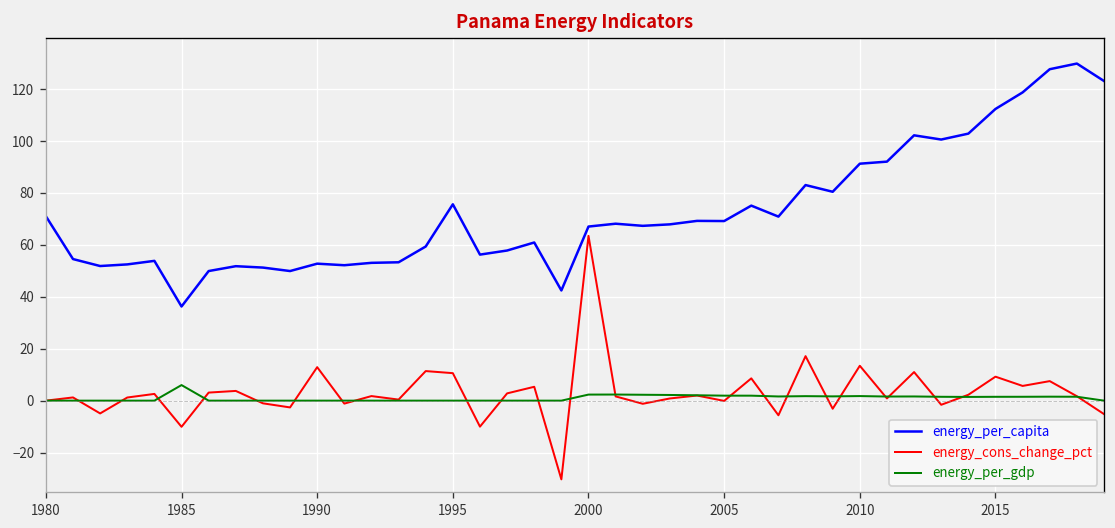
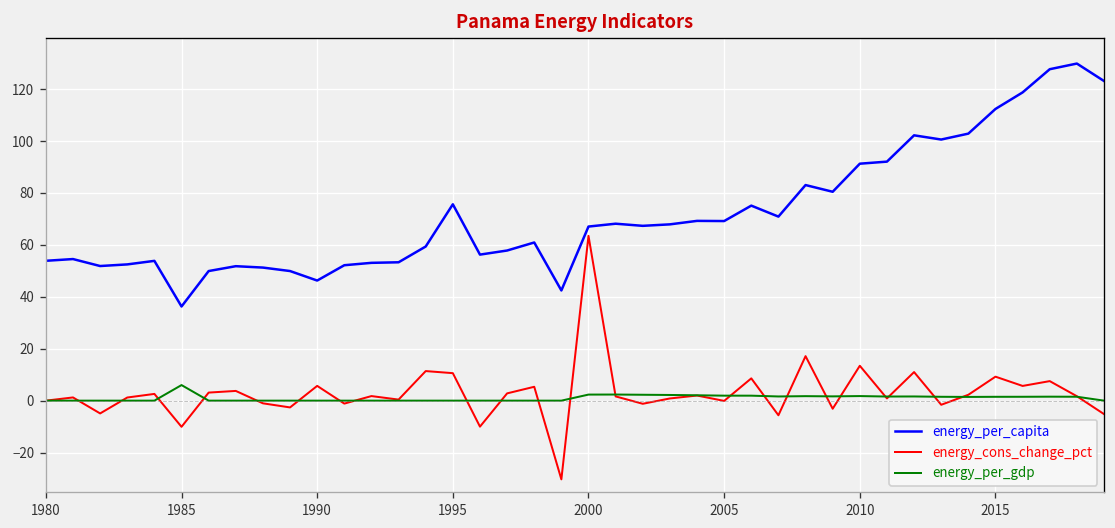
  {
    "energy_per_capita": {
-     "1980": 71,
+     "1980": 54,
      "1985": 36,
-     "1990": 53,
+     "1990": 46,
      "1995": 76,
      "2000": 67,
      "2005": 69,
      "2010": 91,
      "2015": 112
    },
    "energy_cons_change_pct": {
      "1985": -10,
-     "1990": 13,
+     "1990": 6,
      "1995": 11,
      "2000": 63,
      "2005": 0,
      "2010": 13,
      "2015": 9
    },
    "energy_per_gdp": {
      "1985": 6,
      "1990": 0,
      "1995": 0,
      "2000": 2,
      "2005": 2,
      "2010": 2,
      "2015": 1
    }
  }
